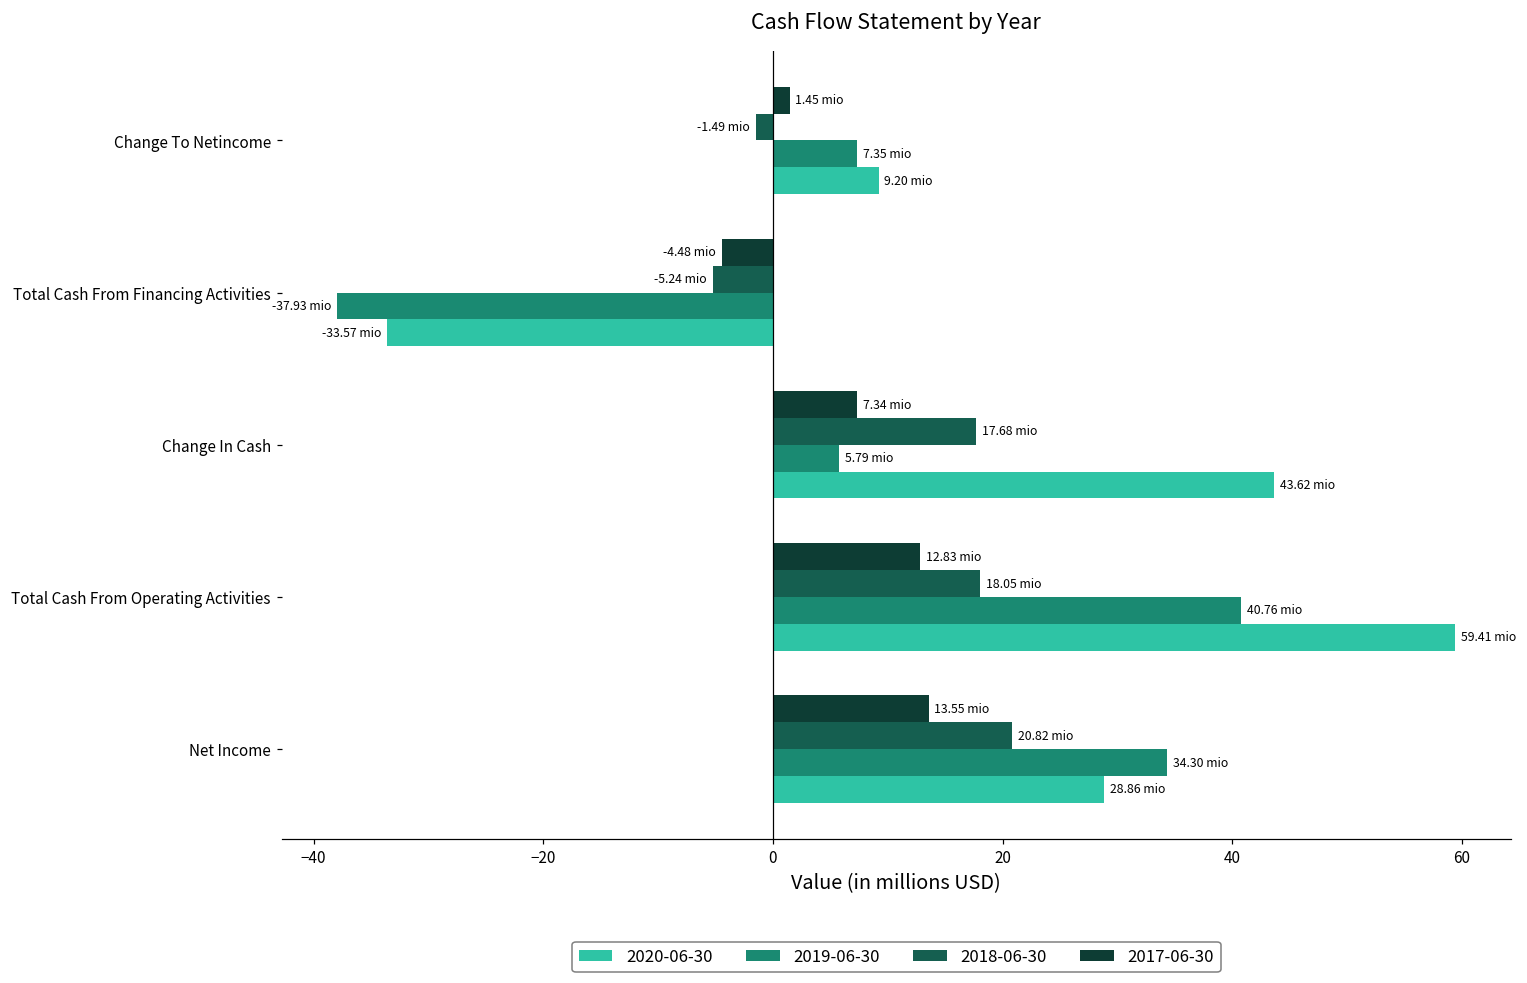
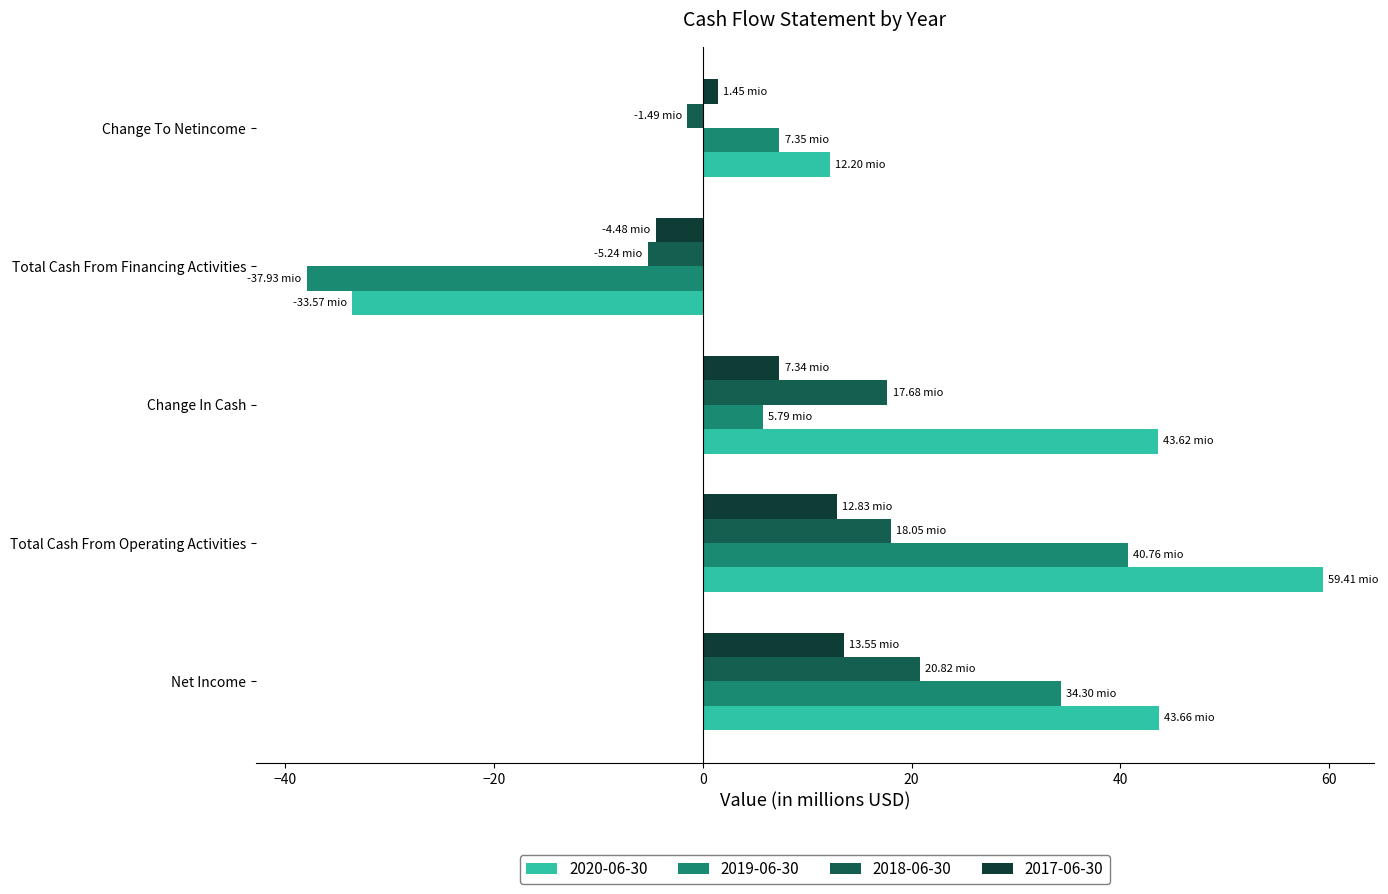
  {
    "2020-06-30": {
-     "Change To Netincome": 9.20,
+     "Change To Netincome": 12.20,
      "Total Cash From Financing Activities": -33.57,
      "Change In Cash": 43.62,
      "Total Cash From Operating Activities": 59.41,
-     "Net Income": 28.86
+     "Net Income": 43.66
    }
  }
